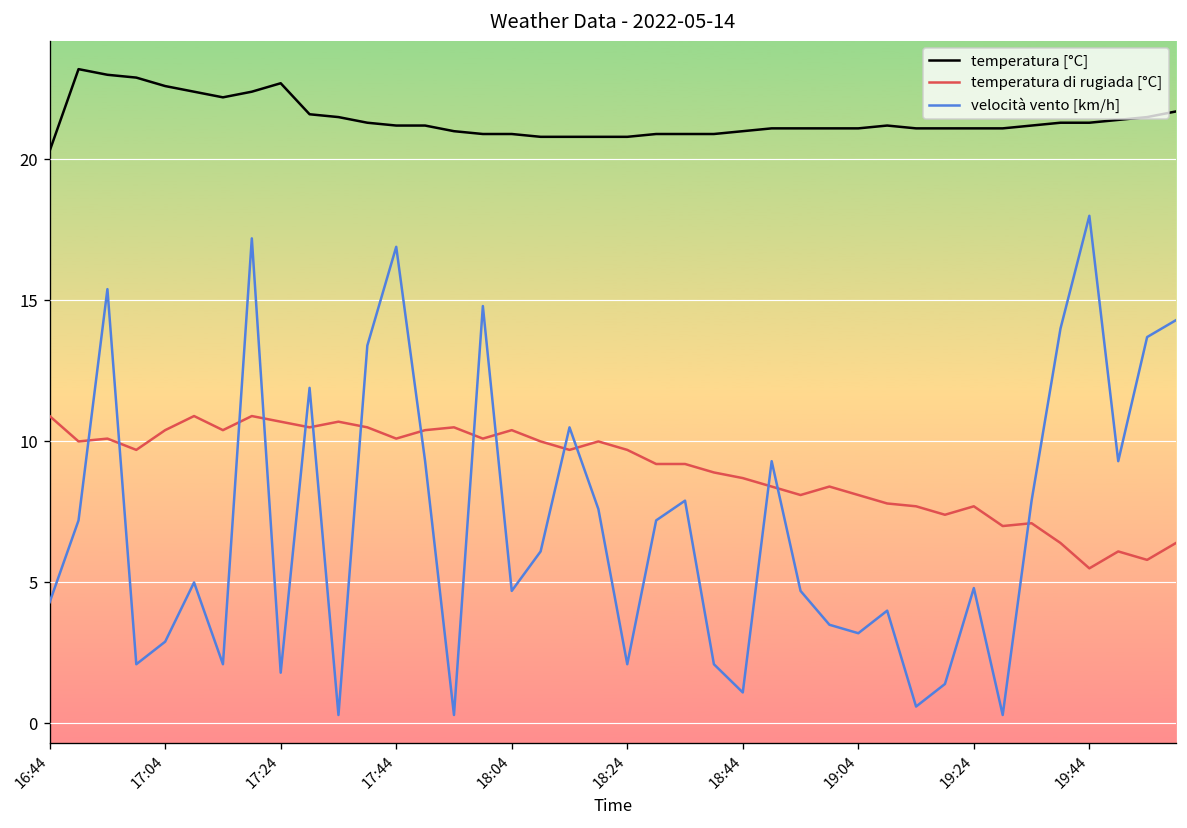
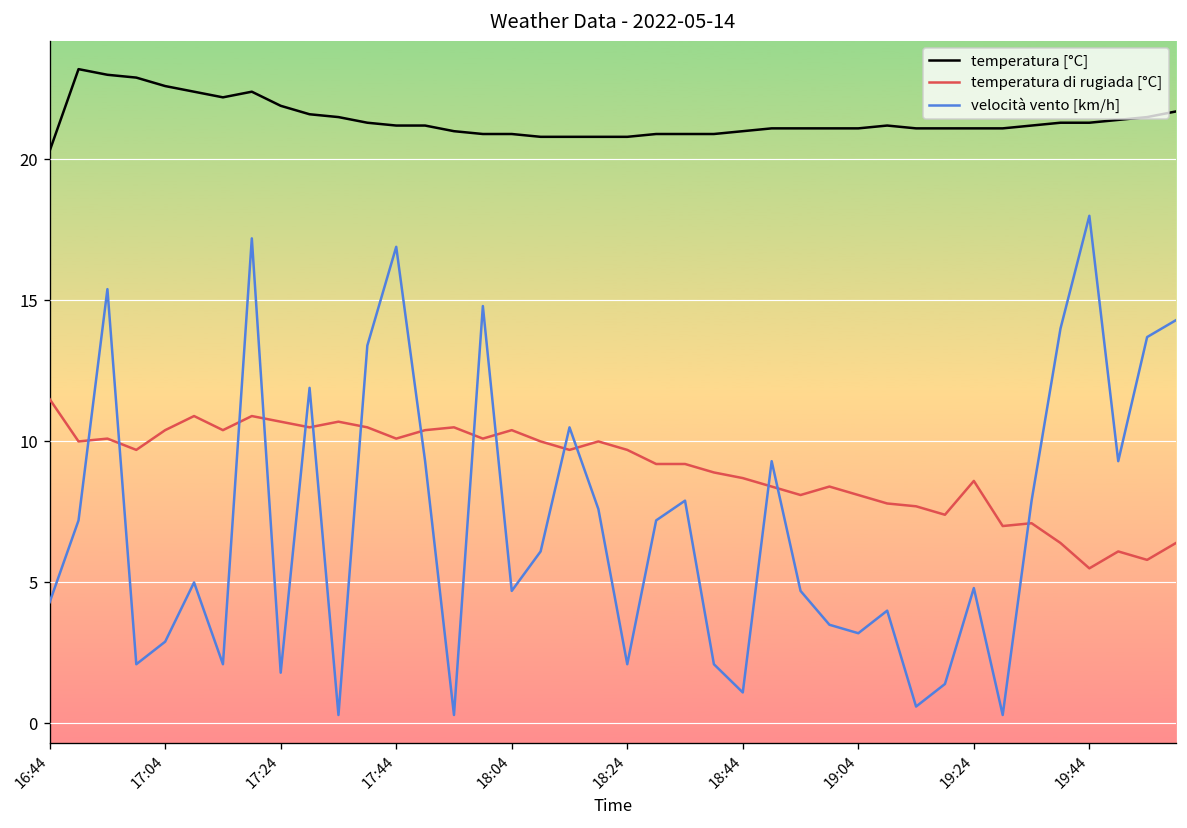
  {
    "temperatura [°C]": {
      "16:44": 20.3,
      "17:04": 22.6,
-     "17:24": 22.7,
+     "17:24": 21.9,
      "17:44": 21.2,
      "18:04": 20.9,
      "18:24": 20.8,
      "18:44": 21.0,
      "19:04": 21.1,
      "19:24": 21.1
    },
    "temperatura di rugiada [°C]": {
-     "16:44": 10.9,
+     "16:44": 11.5,
      "17:04": 10.4,
      "17:24": 10.7,
      "17:44": 10.1,
      "18:04": 10.4,
      "18:24": 9.7,
      "18:44": 8.7,
      "19:04": 8.1,
-     "19:24": 7.7,
+     "19:24": 8.6,
      "19:44": 5.5
    },
    "velocità vento [km/h]": {
      "16:44": 4.3,
      "17:04": 2.9,
      "17:24": 1.8,
      "17:44": 16.9,
      "18:04": 4.7,
      "18:24": 2.1,
      "18:44": 1.1,
      "19:04": 3.2,
      "19:24": 4.8,
      "19:44": 18.0
    }
  }
